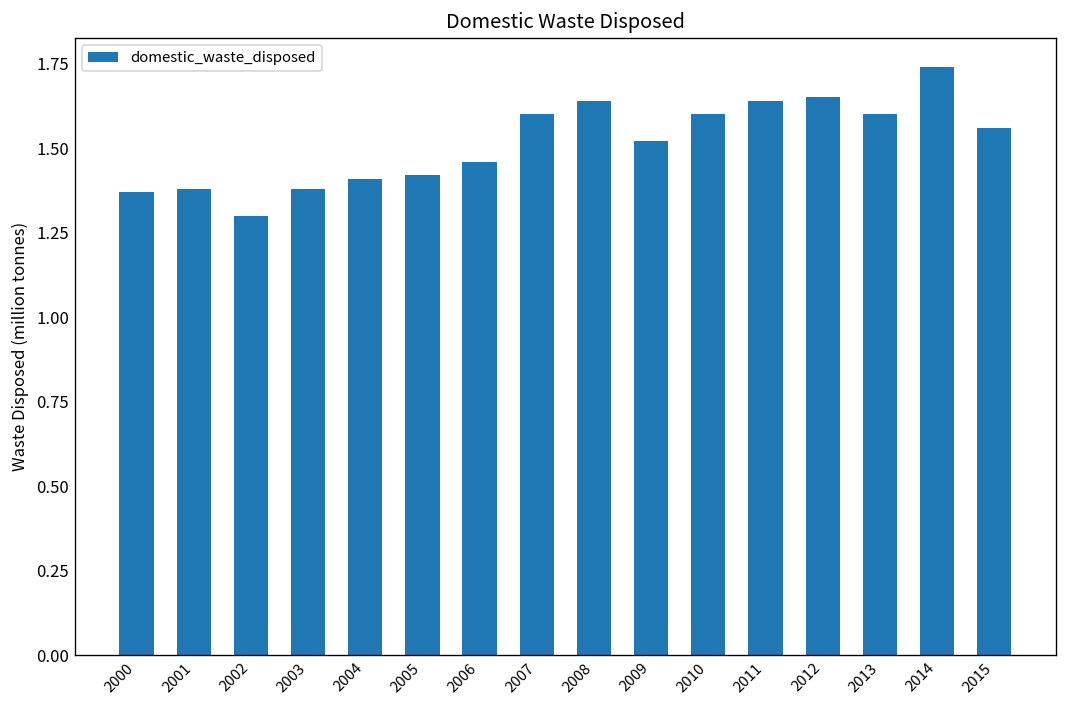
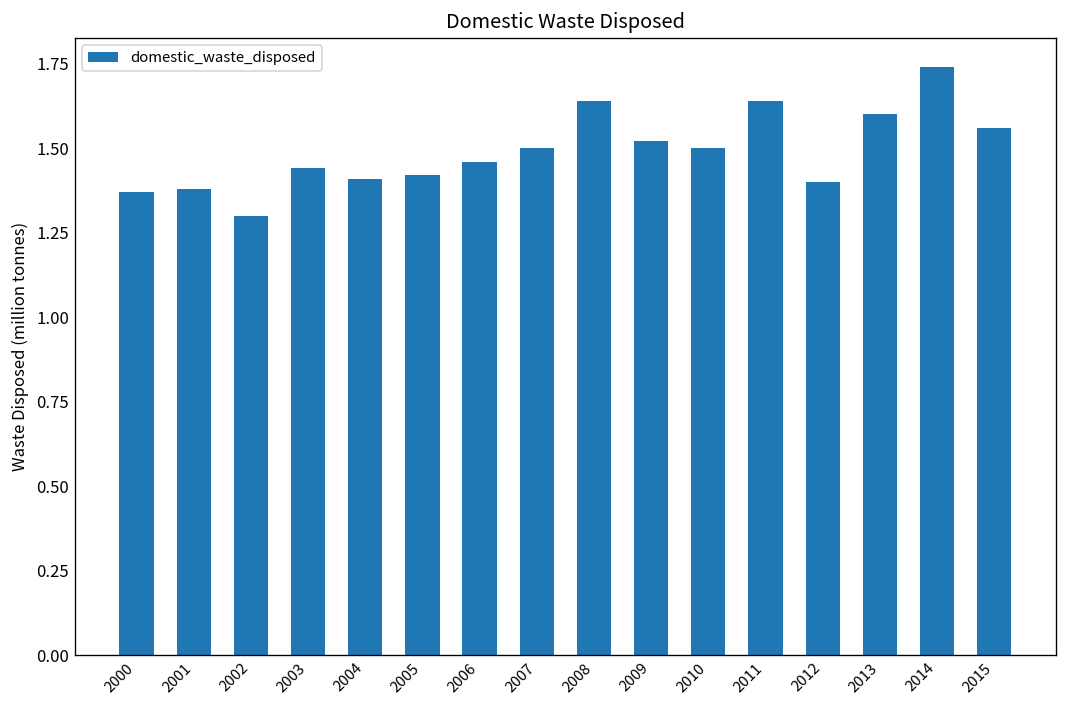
  {
    "2000": 1.37,
    "2001": 1.38,
    "2002": 1.30,
-   "2003": 1.38,
+   "2003": 1.44,
    "2004": 1.41,
    "2005": 1.42,
    "2006": 1.46,
-   "2007": 1.6,
+   "2007": 1.5,
    "2008": 1.64,
    "2009": 1.52,
-   "2010": 1.6,
+   "2010": 1.5,
    "2011": 1.64,
-   "2012": 1.65,
+   "2012": 1.40,
    "2013": 1.60,
    "2014": 1.74,
    "2015": 1.56
  }
